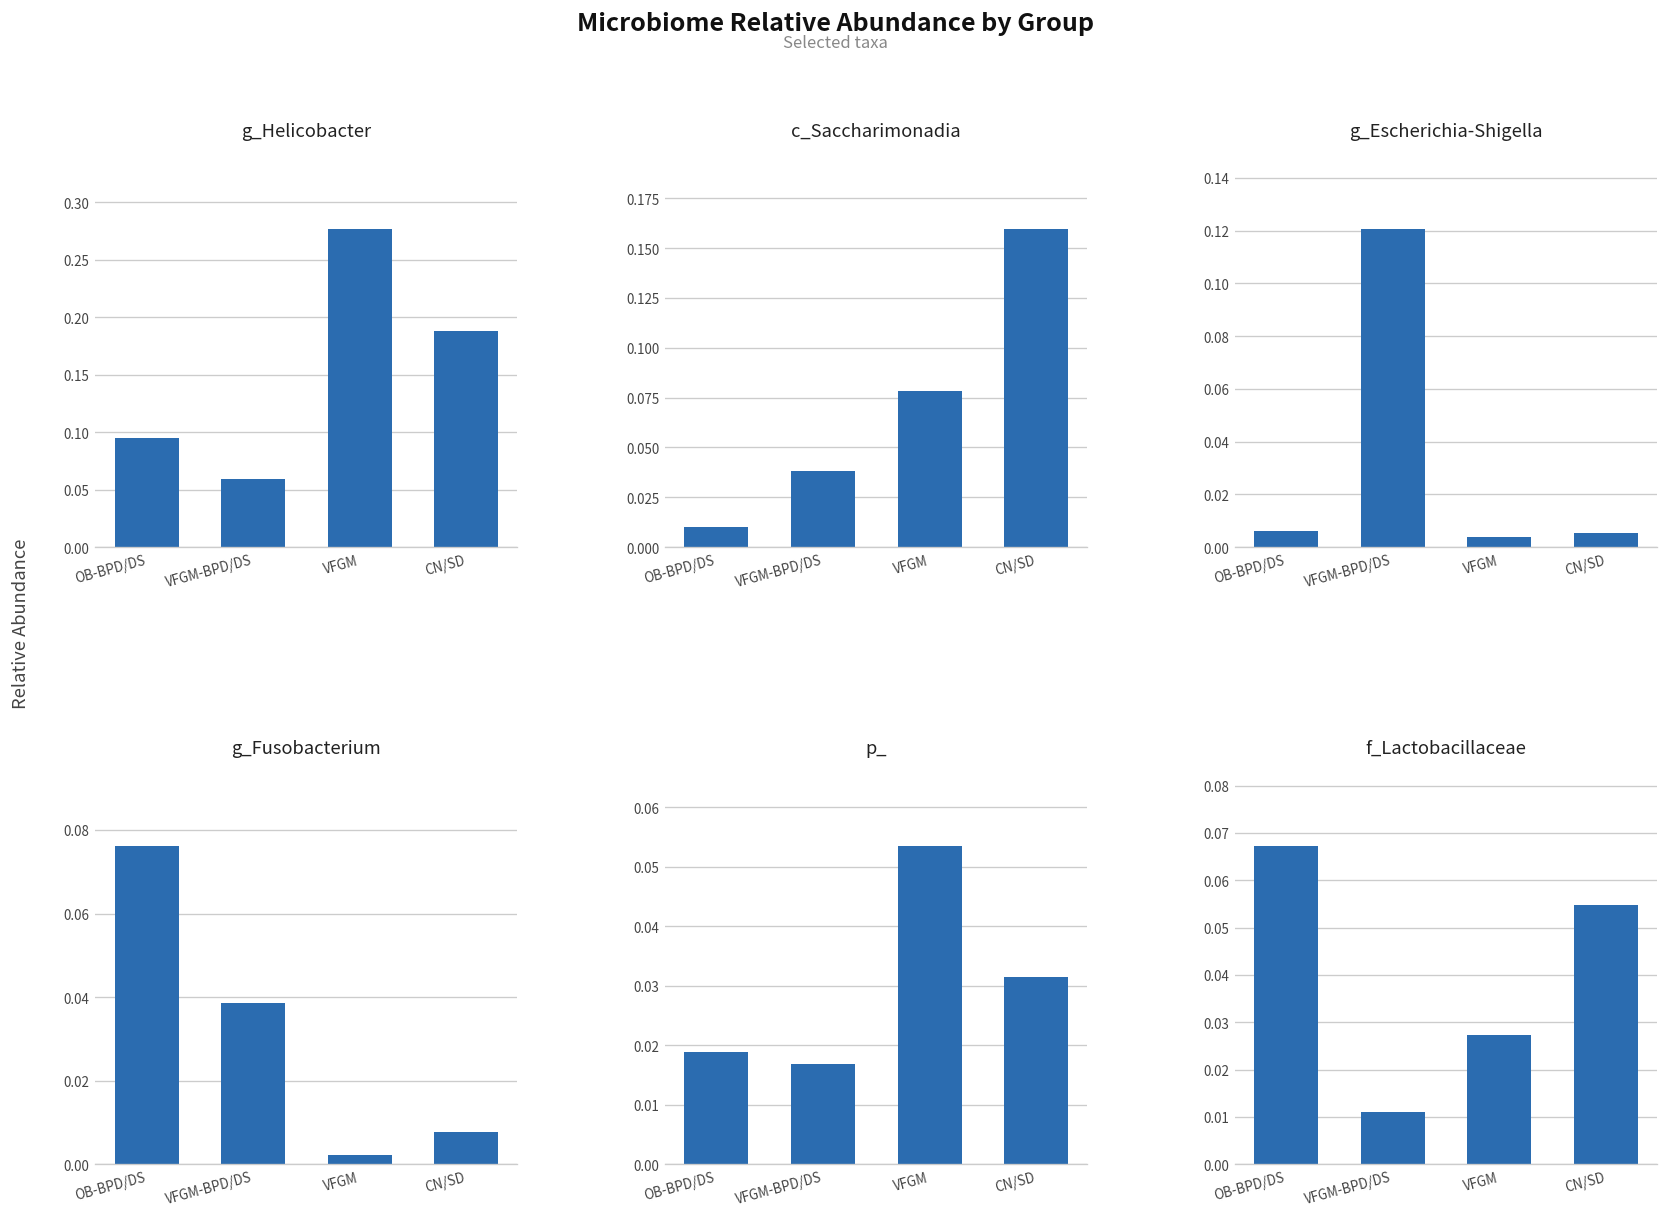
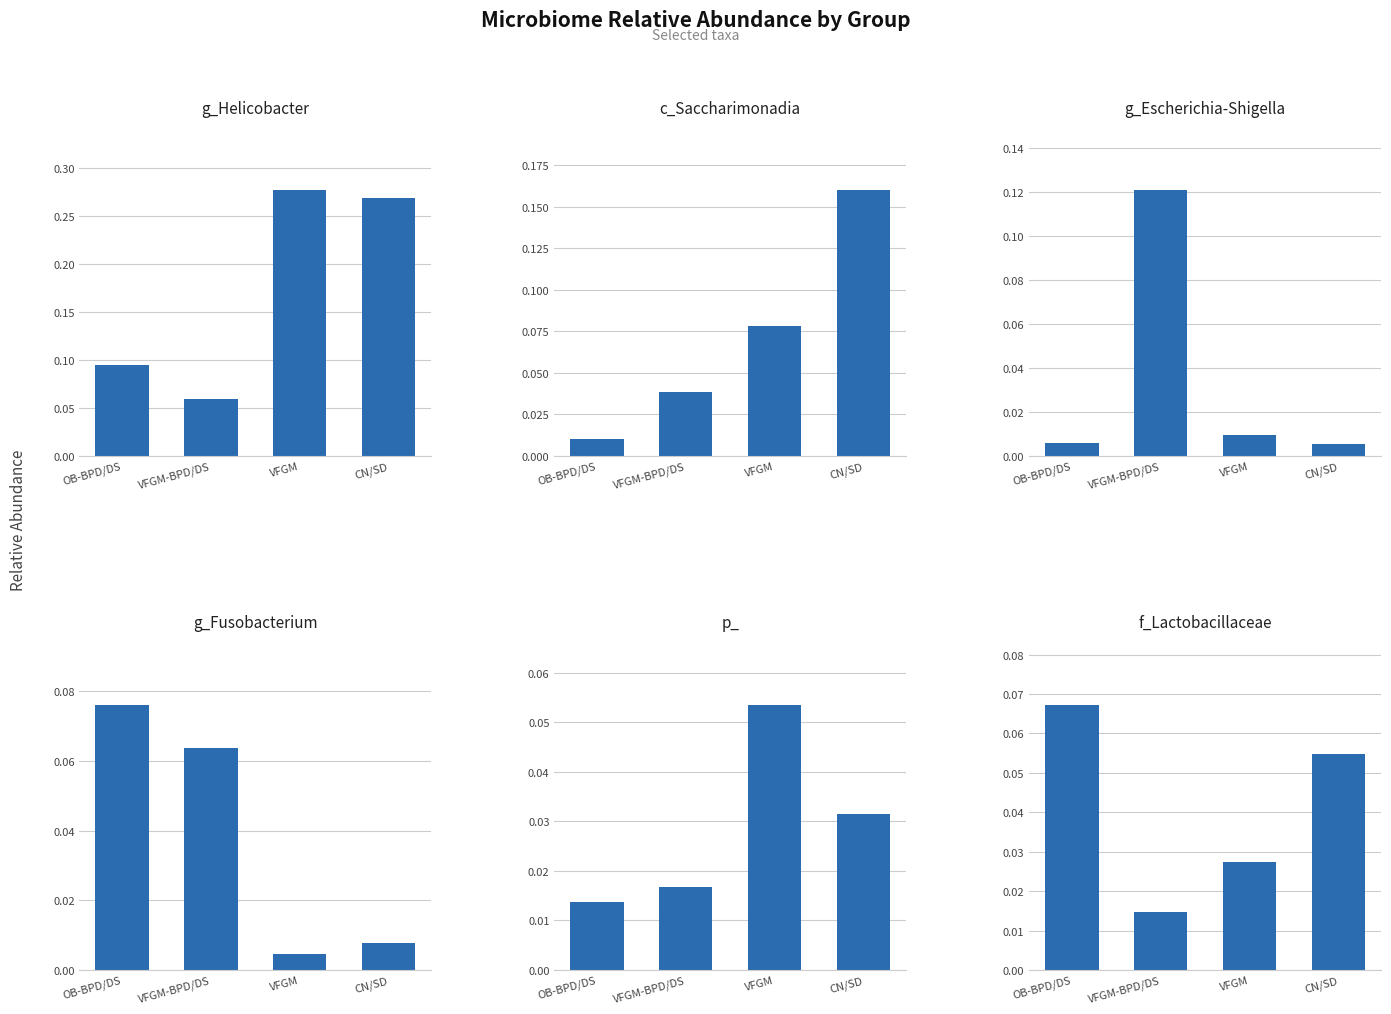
  {
    "g_Helicobacter": {
      "OB-BPD/DS": 0.10,
      "VFGM-BPD/DS": 0.06,
      "VFGM": 0.28,
-     "CN/SD": 0.19
+     "CN/SD": 0.27
    },
    "c_Saccharimonadia": {
      "OB-BPD/DS": 0.010,
      "VFGM-BPD/DS": 0.038,
      "VFGM": 0.078,
      "CN/SD": 0.160
    },
    "g_Escherichia-Shigella": {
      "OB-BPD/DS": 0.006,
      "VFGM-BPD/DS": 0.121,
-     "VFGM": 0.004,
+     "VFGM": 0.009,
      "CN/SD": 0.005
    },
    "g_Fusobacterium": {
      "OB-BPD/DS": 0.076,
-     "VFGM-BPD/DS": 0.039,
-     "VFGM": 0.002,
+     "VFGM-BPD/DS": 0.064,
+     "VFGM": 0.004,
      "CN/SD": 0.008
    },
    "p_": {
-     "OB-BPD/DS": 0.019,
+     "OB-BPD/DS": 0.014,
      "VFGM-BPD/DS": 0.017,
      "VFGM": 0.054,
      "CN/SD": 0.031
    },
    "f_Lactobacillaceae": {
      "OB-BPD/DS": 0.067,
-     "VFGM-BPD/DS": 0.011,
+     "VFGM-BPD/DS": 0.015,
      "VFGM": 0.027,
      "CN/SD": 0.055
    }
  }
